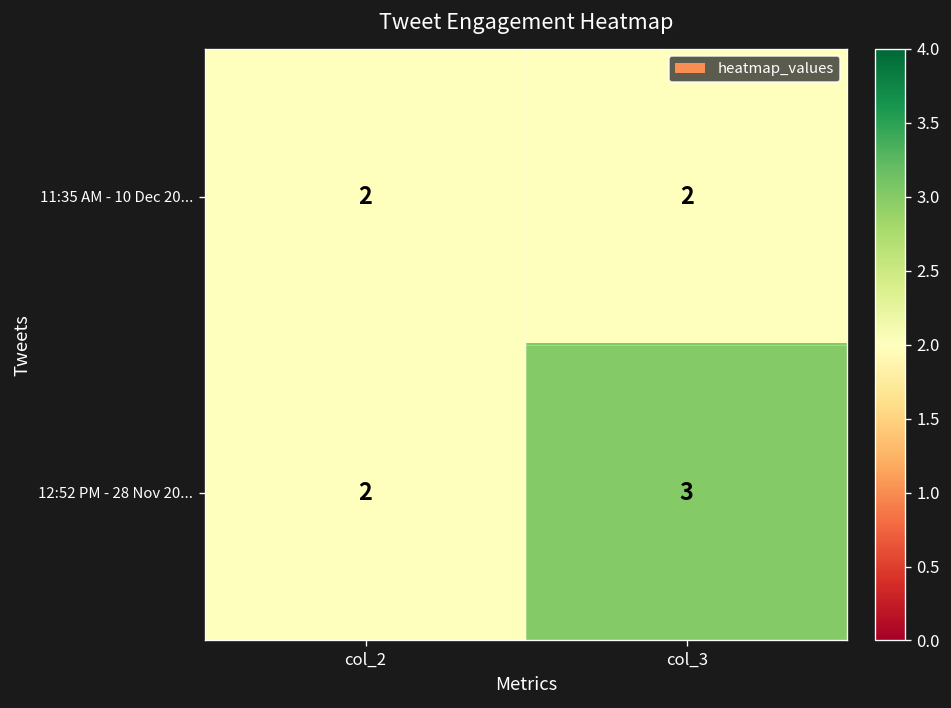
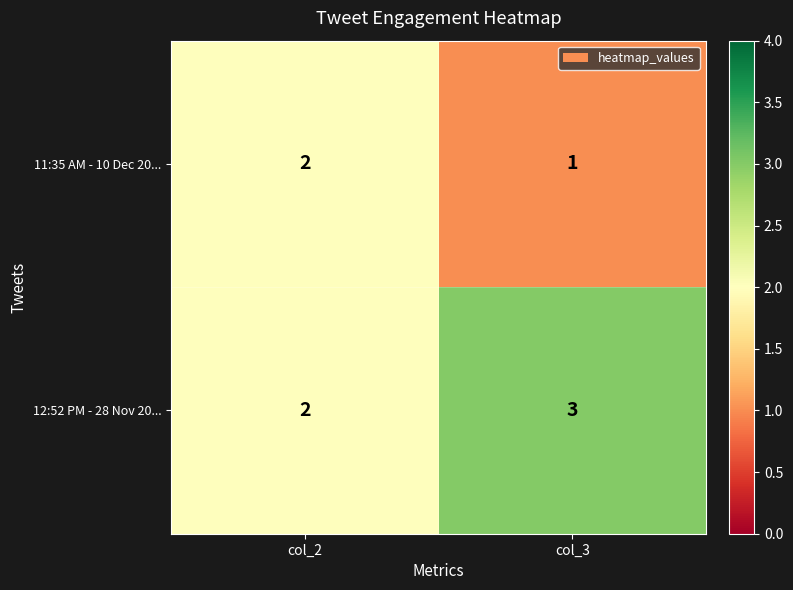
  {
    "11:35 AM - 10 Dec 20...": {
      "col_2": 2,
-     "col_3": 2
+     "col_3": 1
    },
    "12:52 PM - 28 Nov 20...": {
      "col_2": 2,
      "col_3": 3
    }
  }
